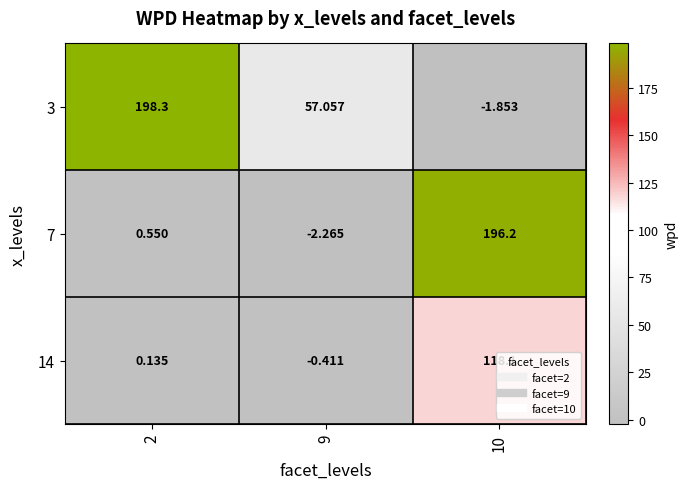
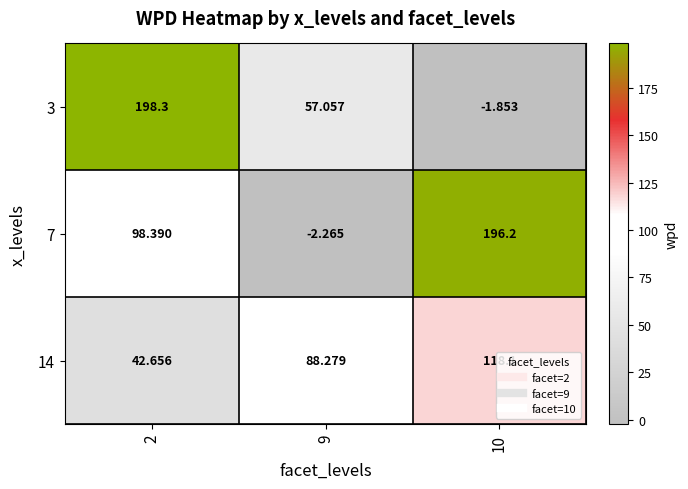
  {
    "3": {
      "2": 198.3,
      "9": 57.057,
      "10": -1.853
    },
    "7": {
-     "2": 0.550,
+     "2": 98.390,
      "9": -2.265,
      "10": 196.2
    },
    "14": {
-     "2": 0.135,
-     "9": -0.411
+     "2": 42.656,
+     "9": 88.279
    }
  }
